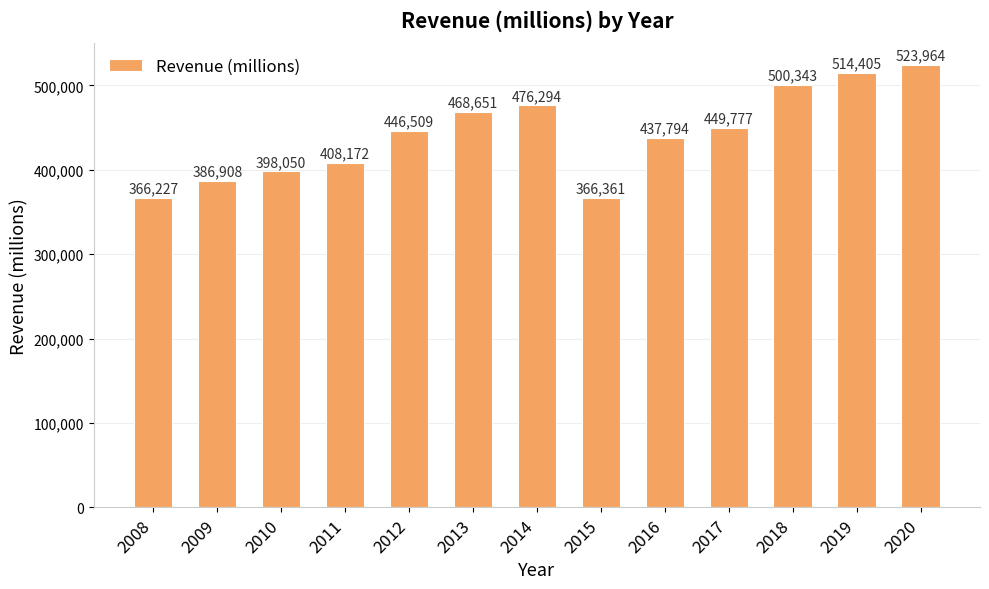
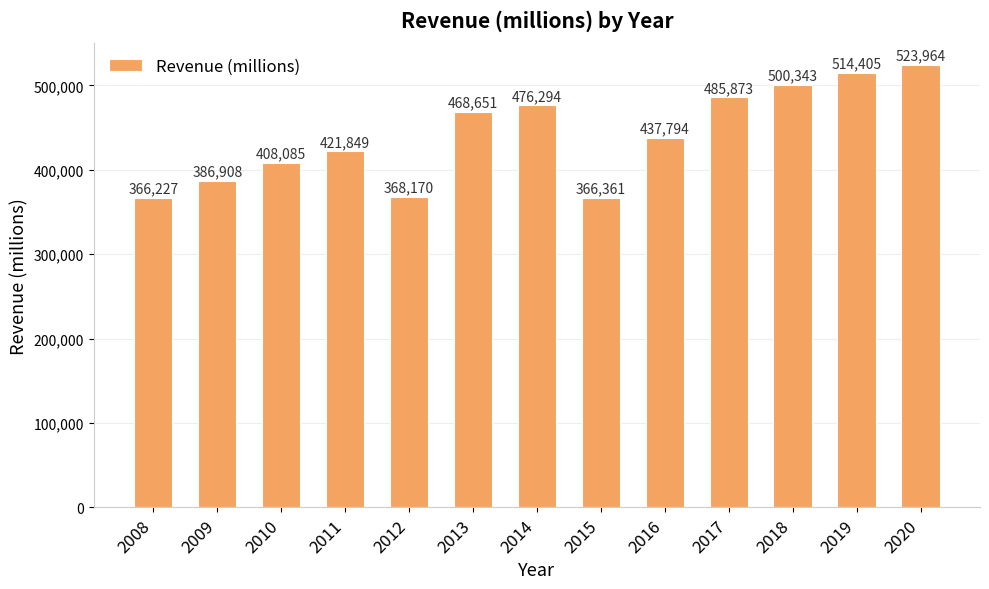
  {
    "2008": "366,227",
    "2009": "386,908",
-   "2010": "398,050",
-   "2011": "408,172",
-   "2012": "446,509",
+   "2010": "408,085",
+   "2011": "421,849",
+   "2012": "368,170",
    "2013": "468,651",
    "2014": "476,294",
    "2015": "366,361",
    "2016": "437,794",
-   "2017": "449,777",
+   "2017": "485,873",
    "2018": "500,343",
    "2019": "514,405",
    "2020": "523,964"
  }
